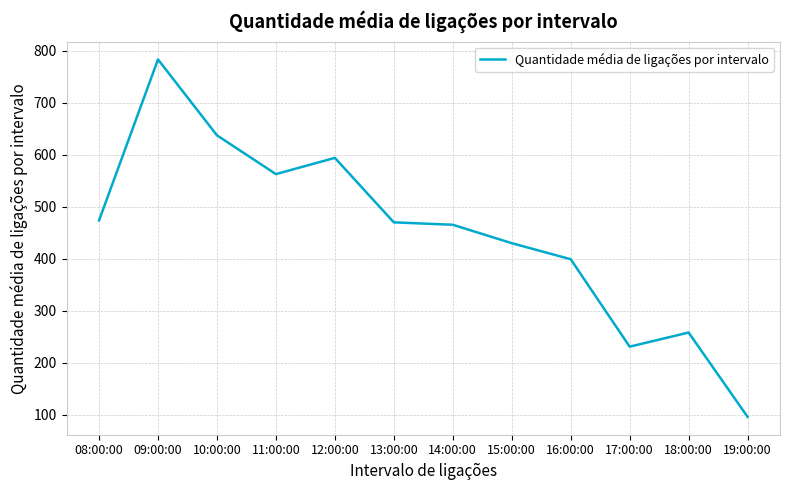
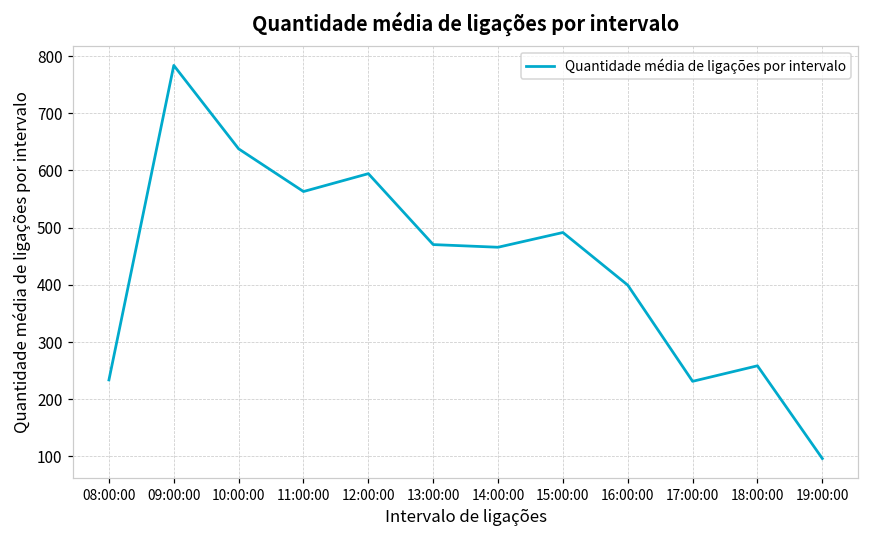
  {
-   "08:00:00": 470,
+   "08:00:00": 230,
    "09:00:00": 780,
    "10:00:00": 640,
    "11:00:00": 560,
    "12:00:00": 590,
    "13:00:00": 470,
    "14:00:00": 470,
-   "15:00:00": 430,
+   "15:00:00": 490,
    "16:00:00": 400,
    "17:00:00": 230,
    "18:00:00": 260,
    "19:00:00": 100
  }
